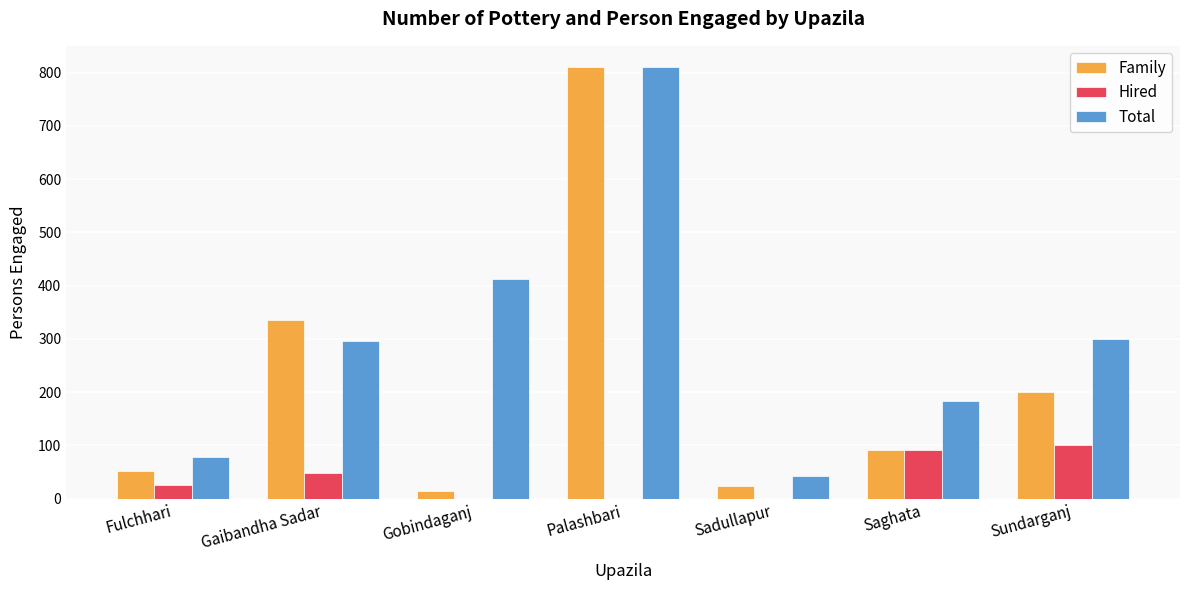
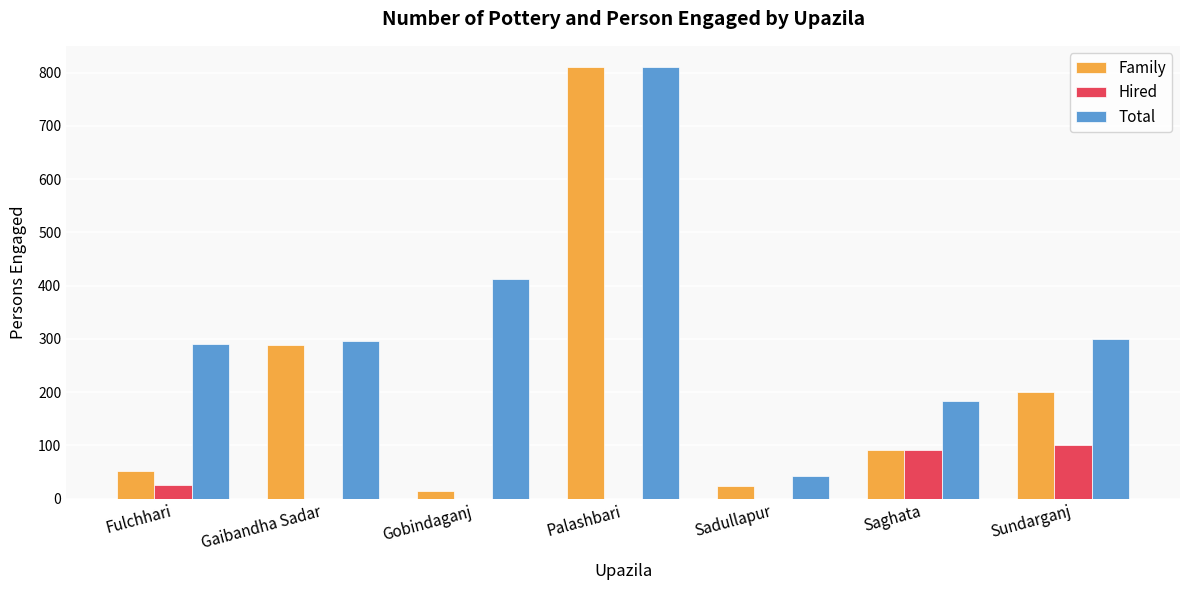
  {
    "Family": {
      "Fulchhari": 50,
-     "Gaibandha Sadar": 340,
+     "Gaibandha Sadar": 290,
      "Gobindaganj": 20,
      "Palashbari": 810,
      "Sadullapur": 20,
      "Saghata": 90,
      "Sundarganj": 200
    },
    "Hired": {
      "Fulchhari": 30,
-     "Gaibandha Sadar": 50,
+     "Gaibandha Sadar": 0,
      "Gobindaganj": 0,
      "Palashbari": 0,
      "Sadullapur": 0,
      "Saghata": 90,
      "Sundarganj": 100
    },
    "Total": {
-     "Fulchhari": 80,
+     "Fulchhari": 290,
      "Gaibandha Sadar": 300,
      "Gobindaganj": 410,
      "Palashbari": 810,
      "Sadullapur": 40,
      "Saghata": 180,
      "Sundarganj": 300
    }
  }
